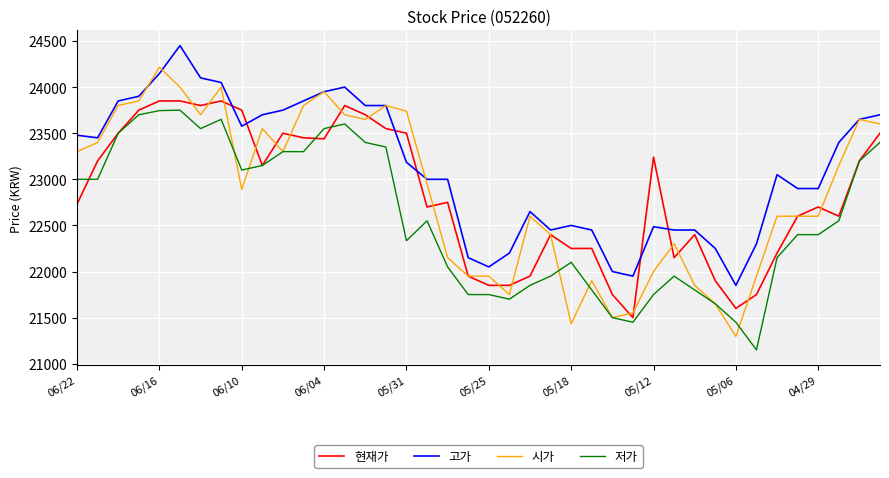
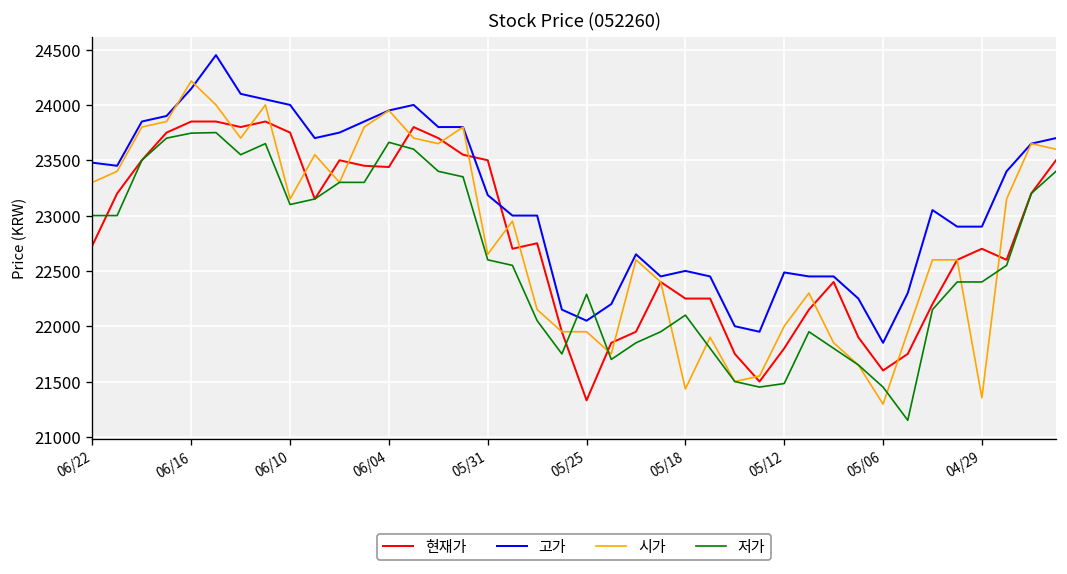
  {
    "현재가": {
      "06/22": 22700,
      "06/16": 23900,
      "06/10": 23800,
      "06/04": 23400,
      "05/31": 23500,
-     "05/25": 21900,
+     "05/25": 21300,
      "05/18": 22300,
-     "05/12": 23200,
+     "05/12": 21800,
      "05/06": 21600,
      "04/29": 22700
    },
    "고가": {
      "06/22": 23500,
      "06/16": 24100,
-     "06/10": 23600,
+     "06/10": 24000,
      "05/31": 23200,
      "05/25": 22100,
      "05/18": 22500,
      "05/12": 22500,
      "05/06": 21900,
      "04/29": 22900
    },
    "시가": {
      "06/22": 23300,
      "06/16": 24200,
-     "06/10": 22900,
-     "05/31": 23700,
+     "06/10": 23200,
+     "05/31": 22700,
      "05/25": 22000,
      "05/18": 21400,
      "05/12": 22000,
      "05/06": 21300,
-     "04/29": 22600
+     "04/29": 21400
    },
    "저가": {
      "06/22": 23000,
      "06/16": 23700,
      "06/10": 23100,
-     "06/04": 23600,
-     "05/31": 22300,
-     "05/25": 21800,
+     "06/04": 23700,
+     "05/31": 22600,
+     "05/25": 22300,
      "05/18": 22100,
-     "05/12": 21800,
+     "05/12": 21500,
      "05/06": 21500,
      "04/29": 22400
    }
  }
